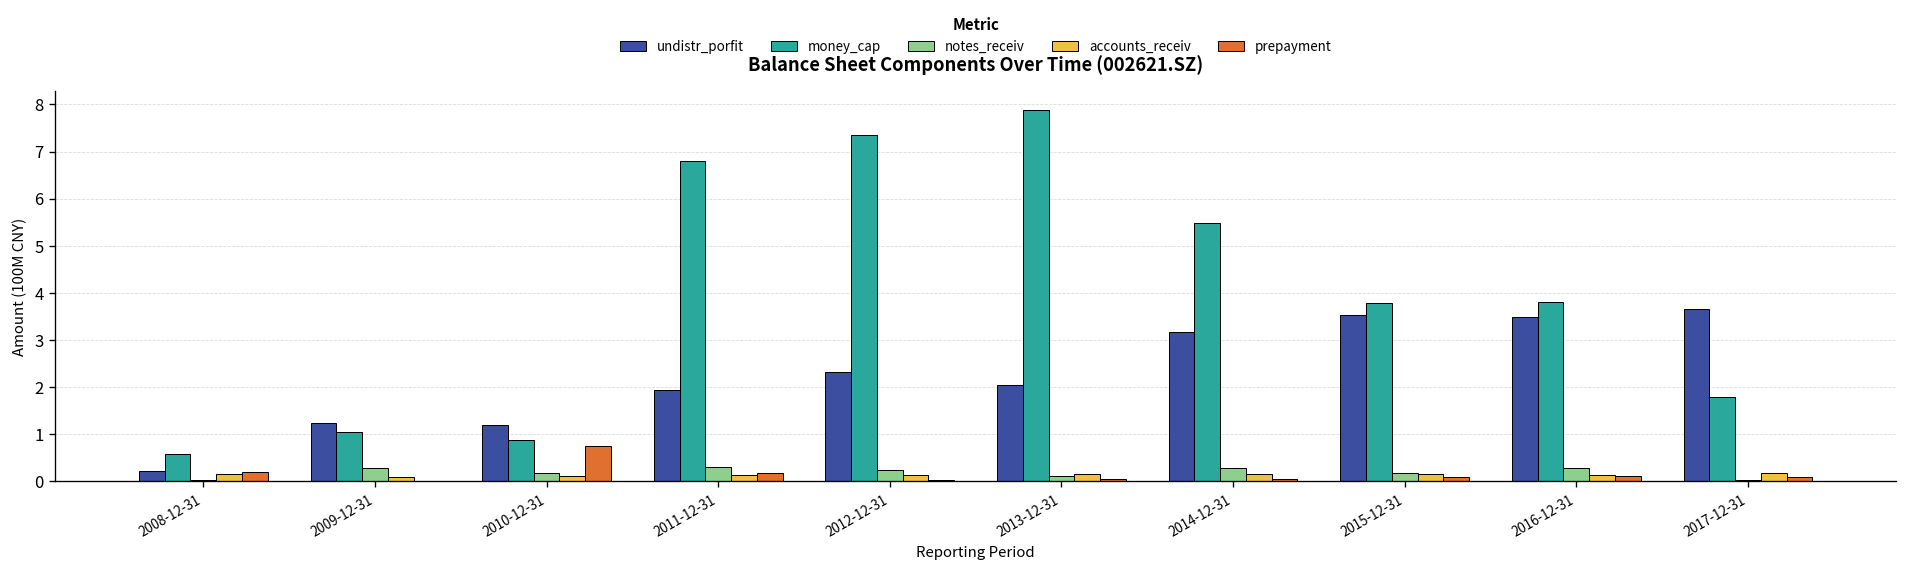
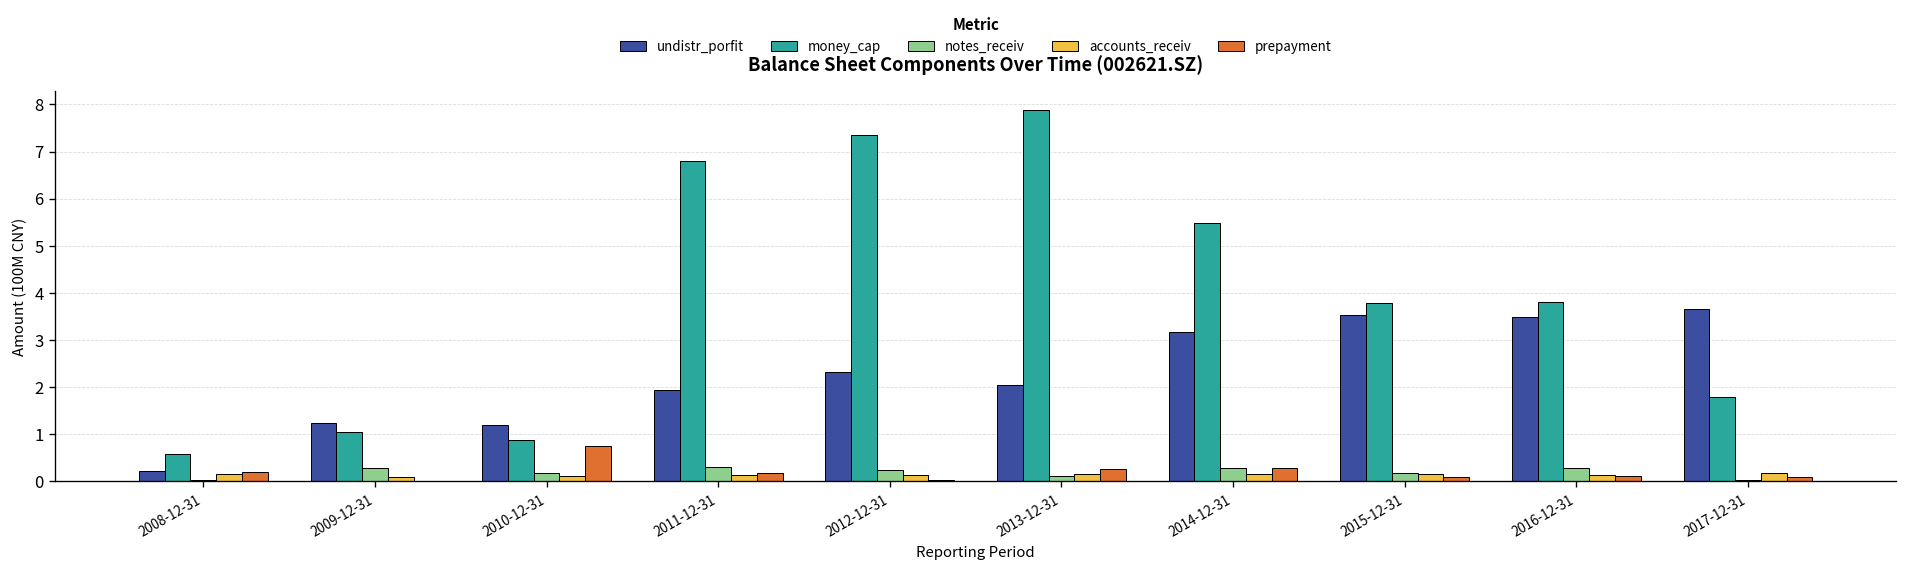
  {
    "undistr_porfit": {
      "2008-12-31": 0.2,
      "2009-12-31": 1.2,
      "2010-12-31": 1.2,
      "2011-12-31": 1.9,
      "2012-12-31": 2.3,
      "2013-12-31": 2.0,
      "2014-12-31": 3.2,
      "2015-12-31": 3.5,
      "2016-12-31": 3.5,
      "2017-12-31": 3.7
    },
    "money_cap": {
      "2008-12-31": 0.6,
      "2009-12-31": 1.0,
      "2010-12-31": 0.9,
      "2011-12-31": 6.8,
      "2012-12-31": 7.4,
      "2013-12-31": 7.9,
      "2014-12-31": 5.5,
      "2015-12-31": 3.8,
      "2016-12-31": 3.8,
      "2017-12-31": 1.8
    },
    "notes_receiv": {
      "2009-12-31": 0.3,
      "2010-12-31": 0.2,
      "2011-12-31": 0.3,
      "2012-12-31": 0.2,
      "2013-12-31": 0.1,
      "2014-12-31": 0.3,
      "2015-12-31": 0.2,
      "2016-12-31": 0.3
    },
    "accounts_receiv": {
      "2008-12-31": 0.1,
      "2009-12-31": 0.1,
      "2010-12-31": 0.1,
      "2011-12-31": 0.1,
      "2012-12-31": 0.1,
      "2013-12-31": 0.1,
      "2014-12-31": 0.1,
      "2015-12-31": 0.2,
      "2016-12-31": 0.1,
      "2017-12-31": 0.2
    },
    "prepayment": {
      "2008-12-31": 0.2,
      "2010-12-31": 0.7,
      "2011-12-31": 0.2,
-     "2013-12-31": 0.1,
-     "2014-12-31": 0.0,
+     "2013-12-31": 0.3,
+     "2014-12-31": 0.3,
      "2015-12-31": 0.1,
      "2016-12-31": 0.1,
      "2017-12-31": 0.1
    }
  }
